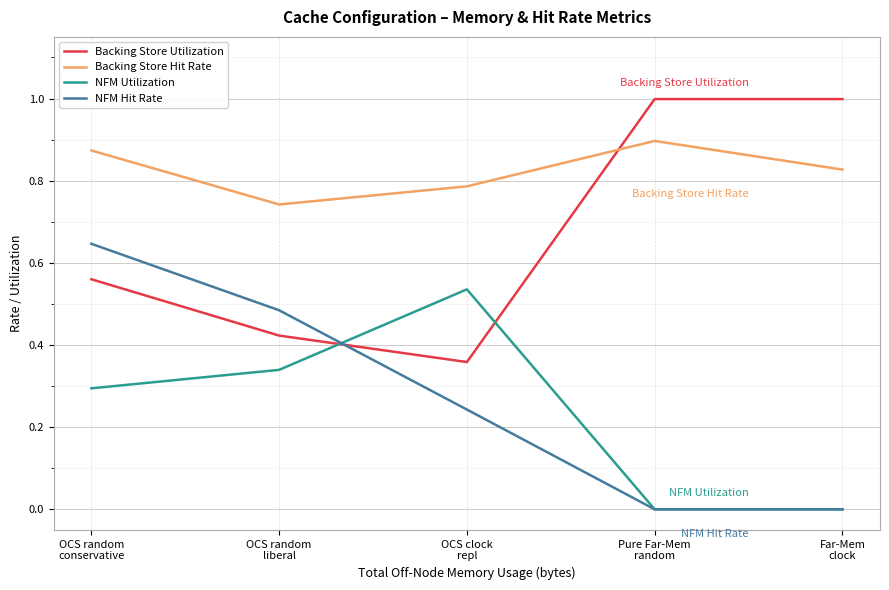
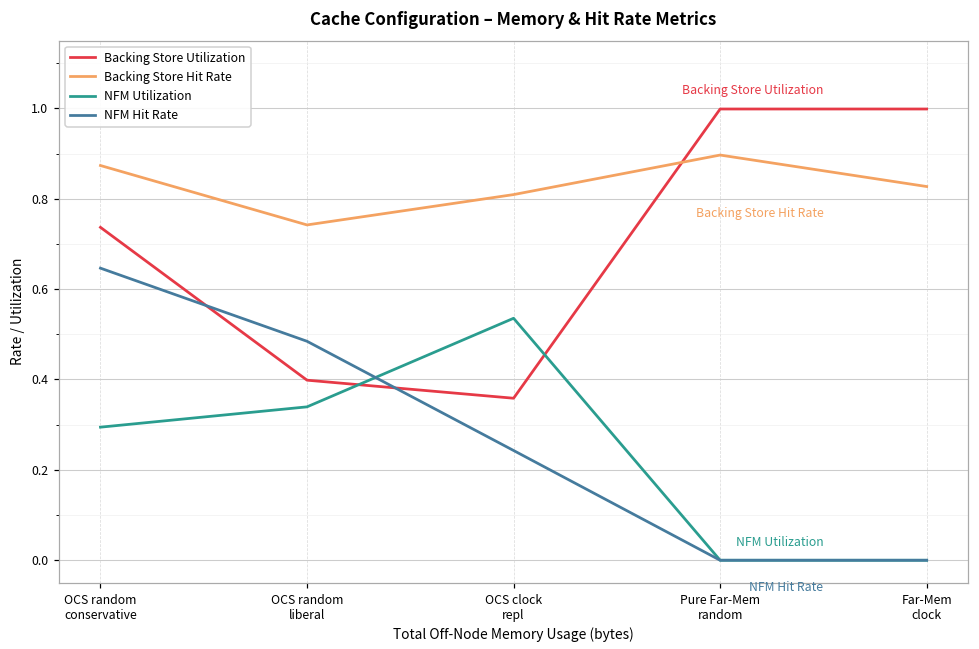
  {
    "Backing Store Utilization": {
-     "OCS random conservative": 0.56,
-     "OCS random liberal": 0.42,
+     "OCS random conservative": 0.74,
+     "OCS random liberal": 0.40,
      "OCS clock repl": 0.36,
      "Pure Far-Mem random": 1.00,
      "Far-Mem clock": 1.00
    },
    "Backing Store Hit Rate": {
      "OCS random conservative": 0.87,
      "OCS random liberal": 0.74,
-     "OCS clock repl": 0.79,
+     "OCS clock repl": 0.81,
      "Pure Far-Mem random": 0.90,
      "Far-Mem clock": 0.83
    }
  }
